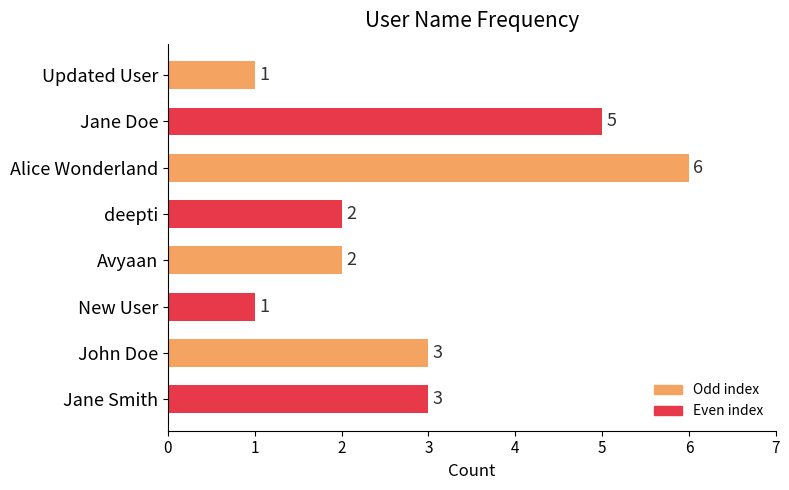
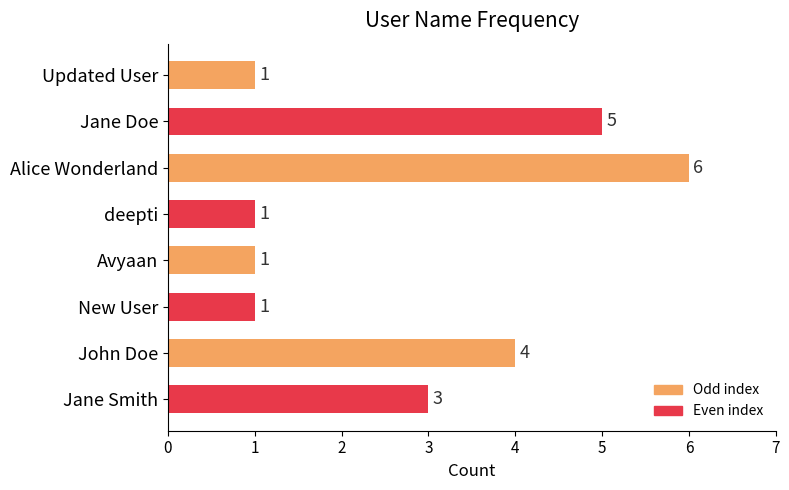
  {
    "Updated User": 1,
    "Jane Doe": 5,
    "Alice Wonderland": 6,
-   "deepti": 2,
-   "Avyaan": 2,
+   "deepti": 1,
+   "Avyaan": 1,
    "New User": 1,
-   "John Doe": 3,
+   "John Doe": 4,
    "Jane Smith": 3
  }
